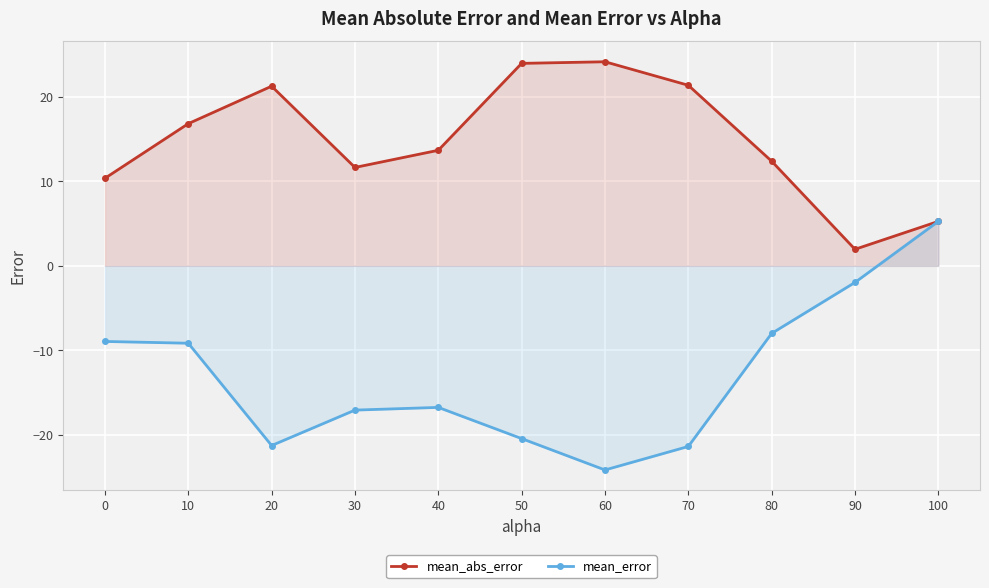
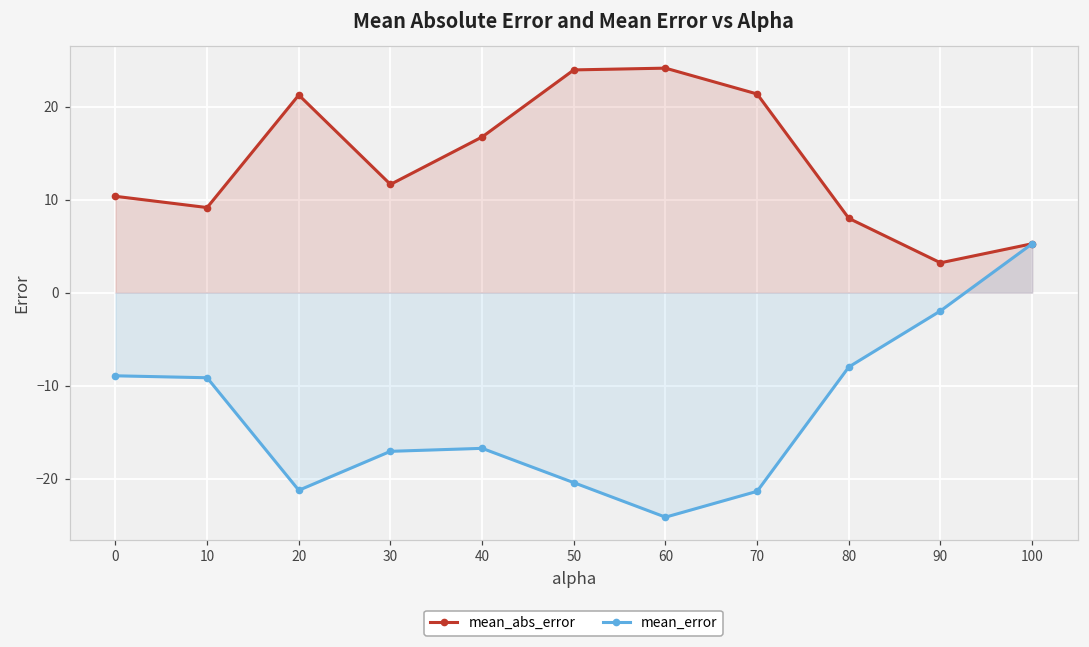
  {
    "mean_abs_error": {
      "0": 10,
-     "10": 17,
+     "10": 9,
      "20": 21,
      "30": 12,
-     "40": 14,
+     "40": 17,
      "50": 24,
      "60": 24,
      "70": 21,
-     "80": 12,
-     "90": 2
+     "80": 8,
+     "90": 3
    }
  }
